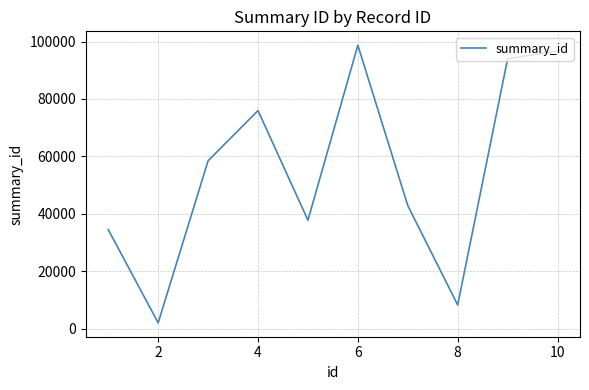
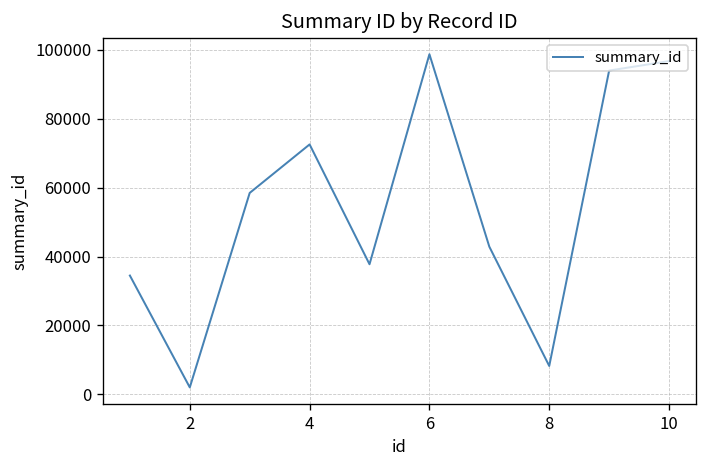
  {
    "2": 2000,
-   "4": 76000,
+   "4": 73000,
    "6": 99000,
    "8": 8000
  }
